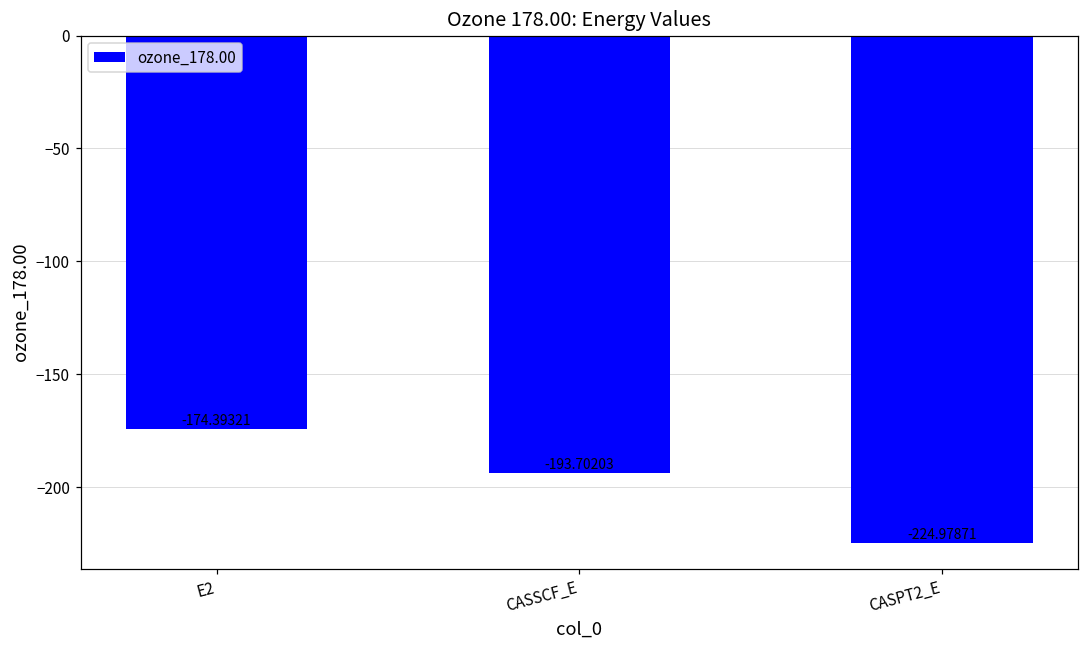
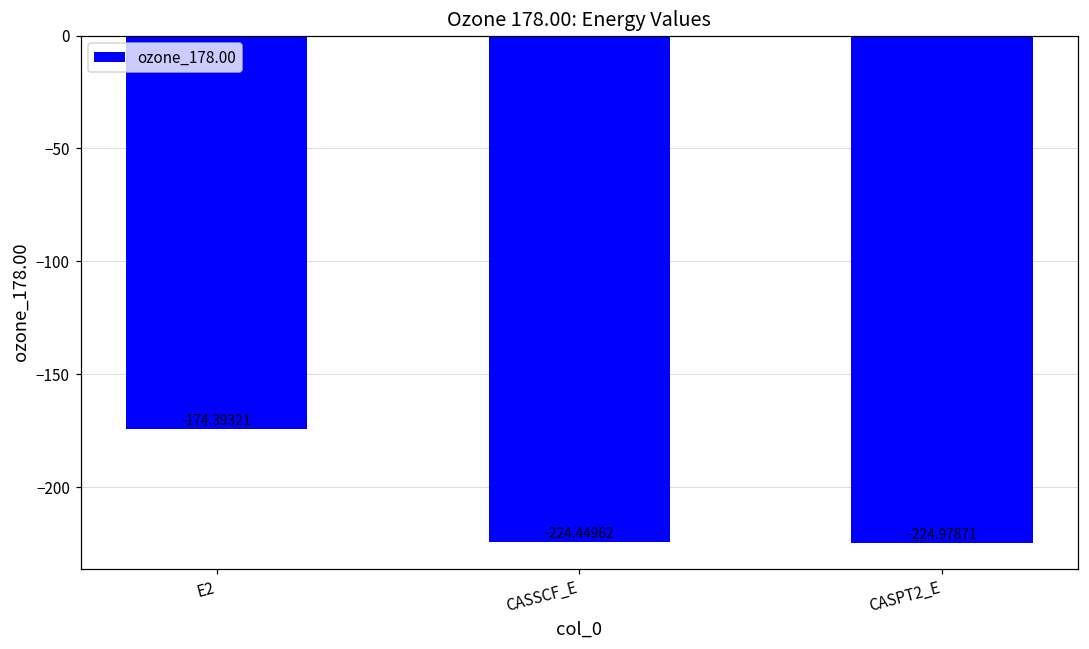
  {
    "E2": -174.39321,
-   "CASSCF_E": -193.70203,
+   "CASSCF_E": -224.44962,
    "CASPT2_E": -224.97871
  }
